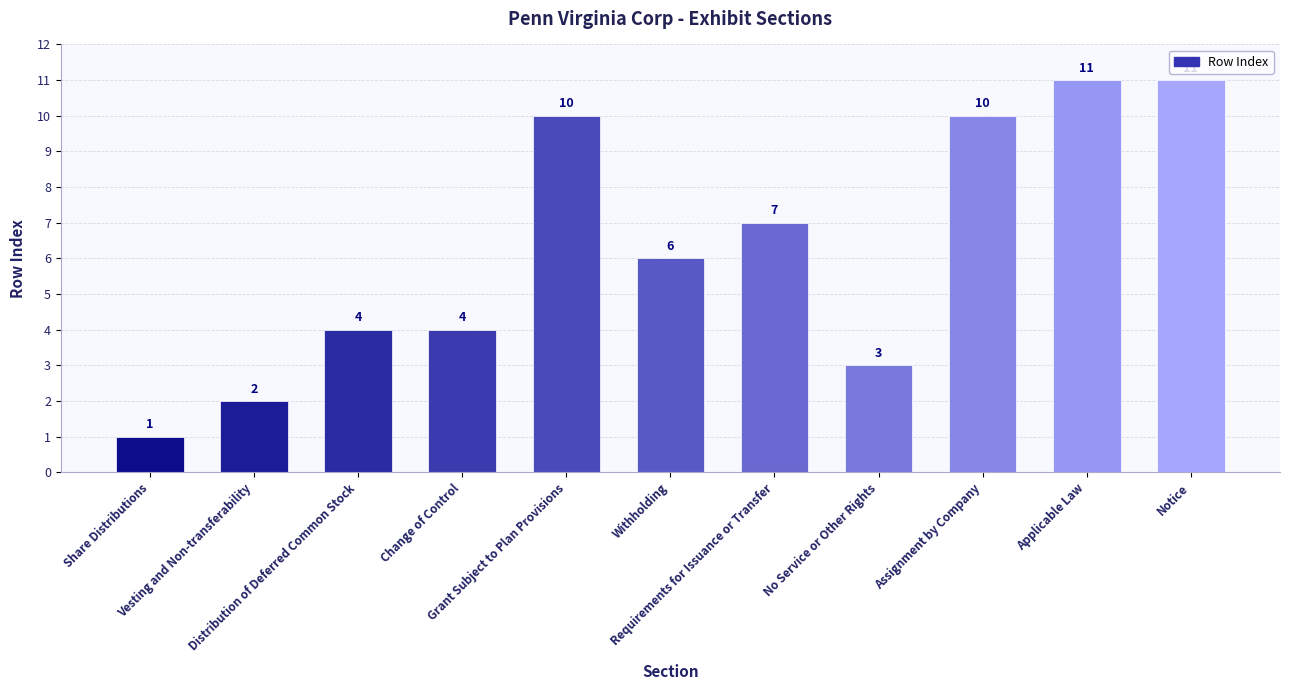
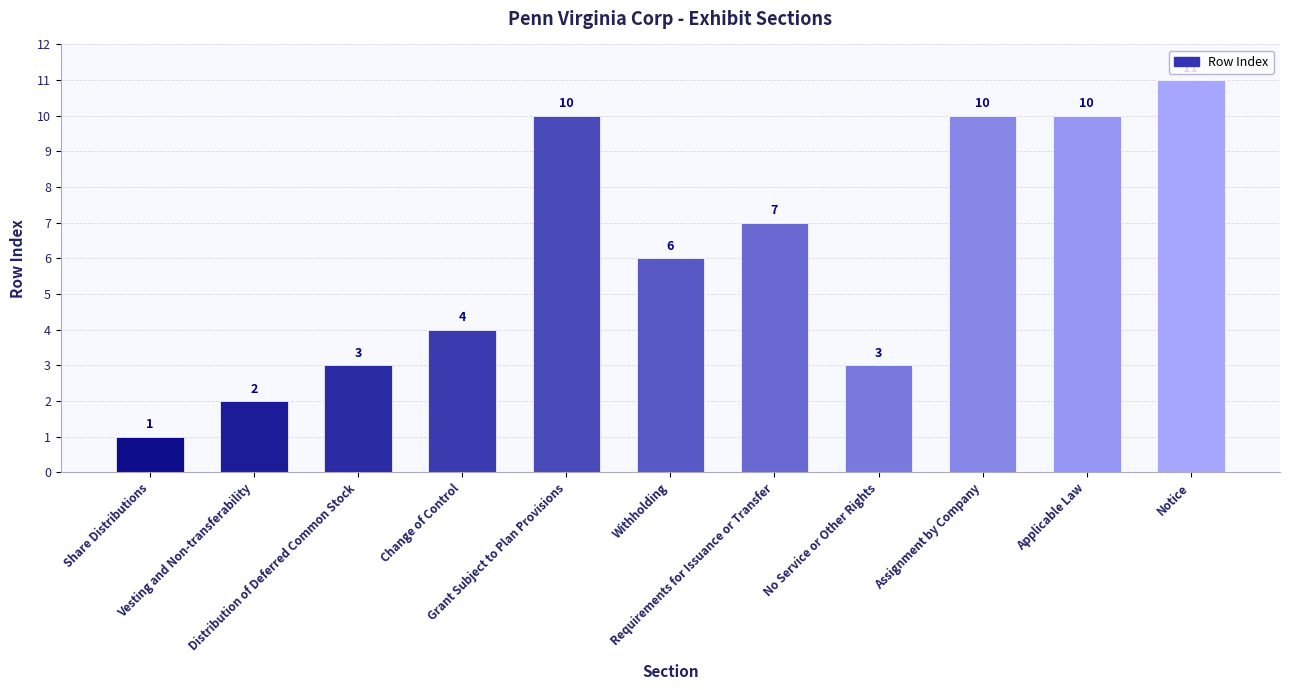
  {
    "Share Distributions": 1,
    "Vesting and Non-transferability": 2,
-   "Distribution of Deferred Common Stock": 4,
+   "Distribution of Deferred Common Stock": 3,
    "Change of Control": 4,
    "Grant Subject to Plan Provisions": 10,
    "Withholding": 6,
    "Requirements for Issuance or Transfer": 7,
    "No Service or Other Rights": 3,
    "Assignment by Company": 10,
-   "Applicable Law": 11
+   "Applicable Law": 10
  }
